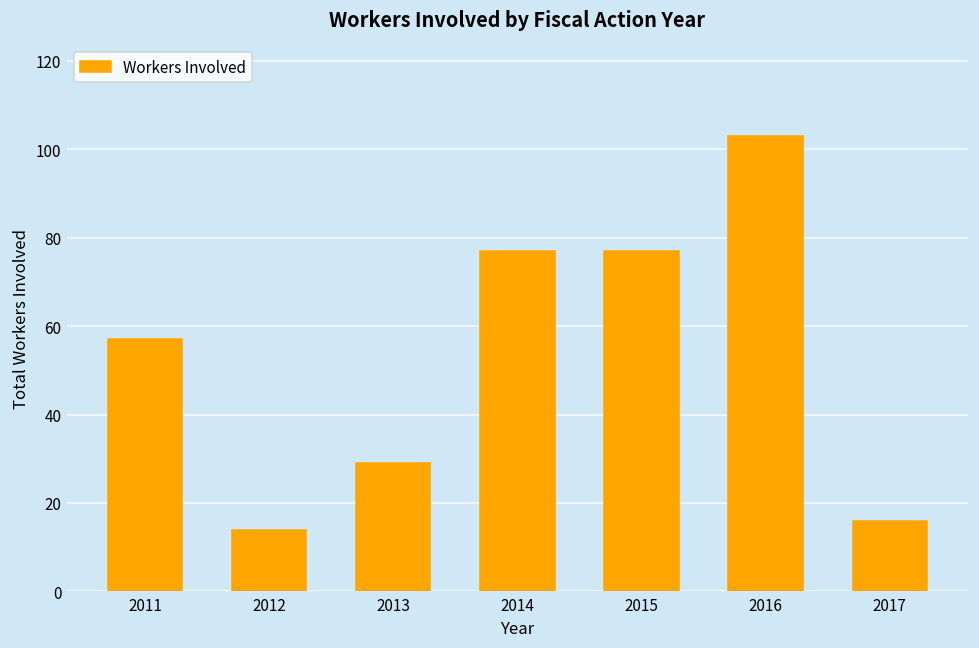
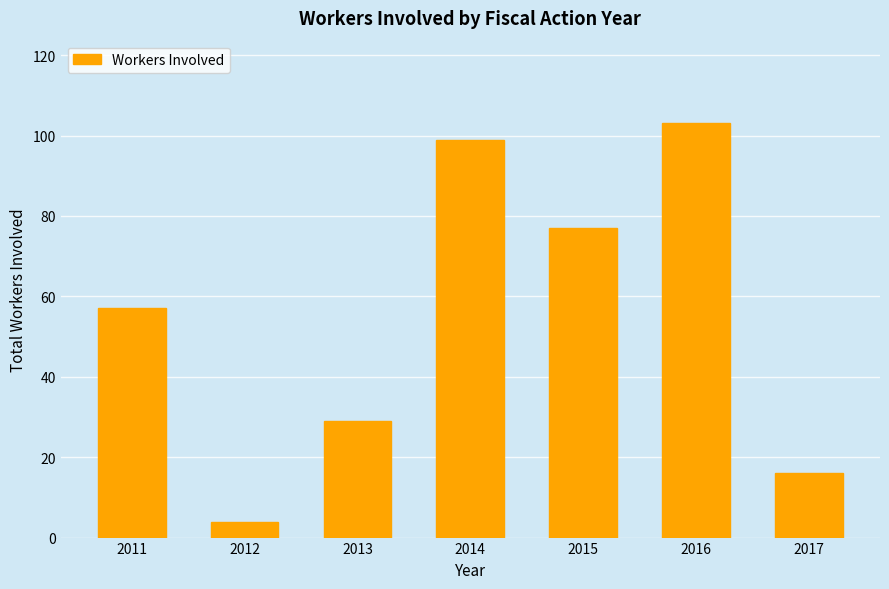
  {
    "2011": 57,
-   "2012": 14,
+   "2012": 4,
    "2013": 29,
-   "2014": 77,
+   "2014": 99,
    "2015": 77,
    "2016": 103,
    "2017": 16
  }
